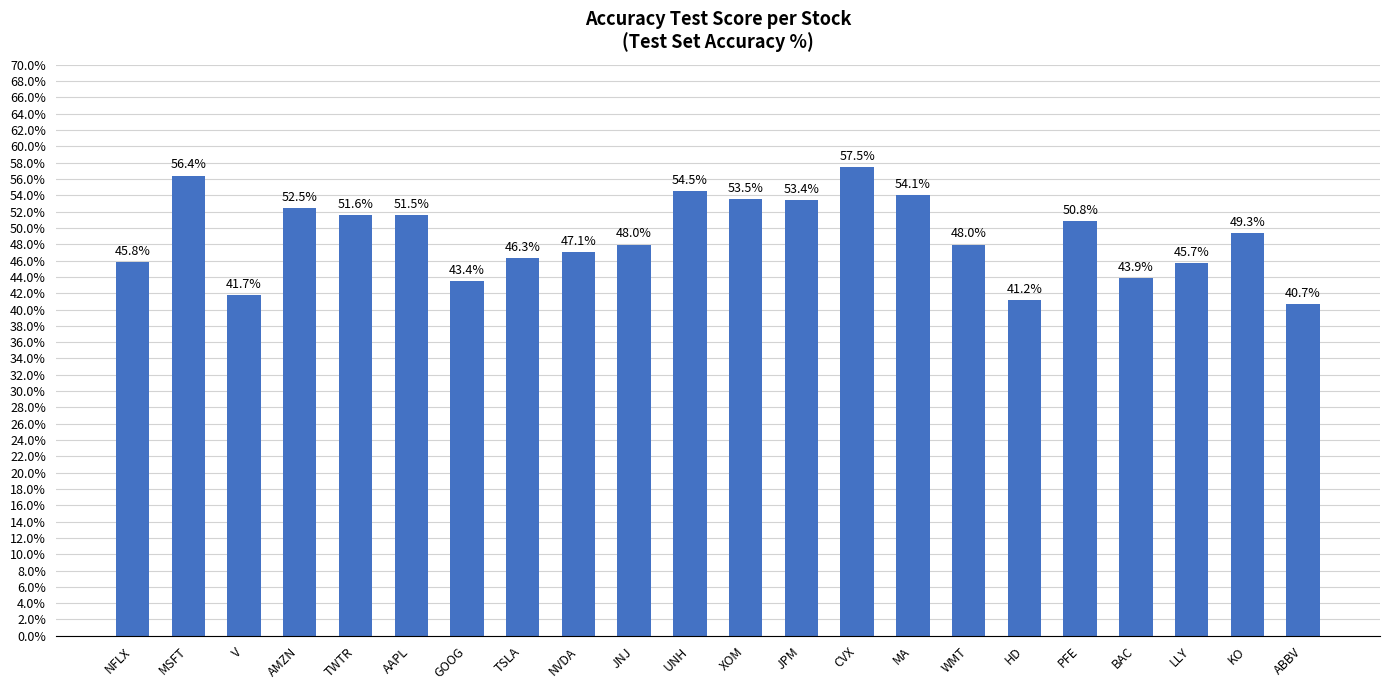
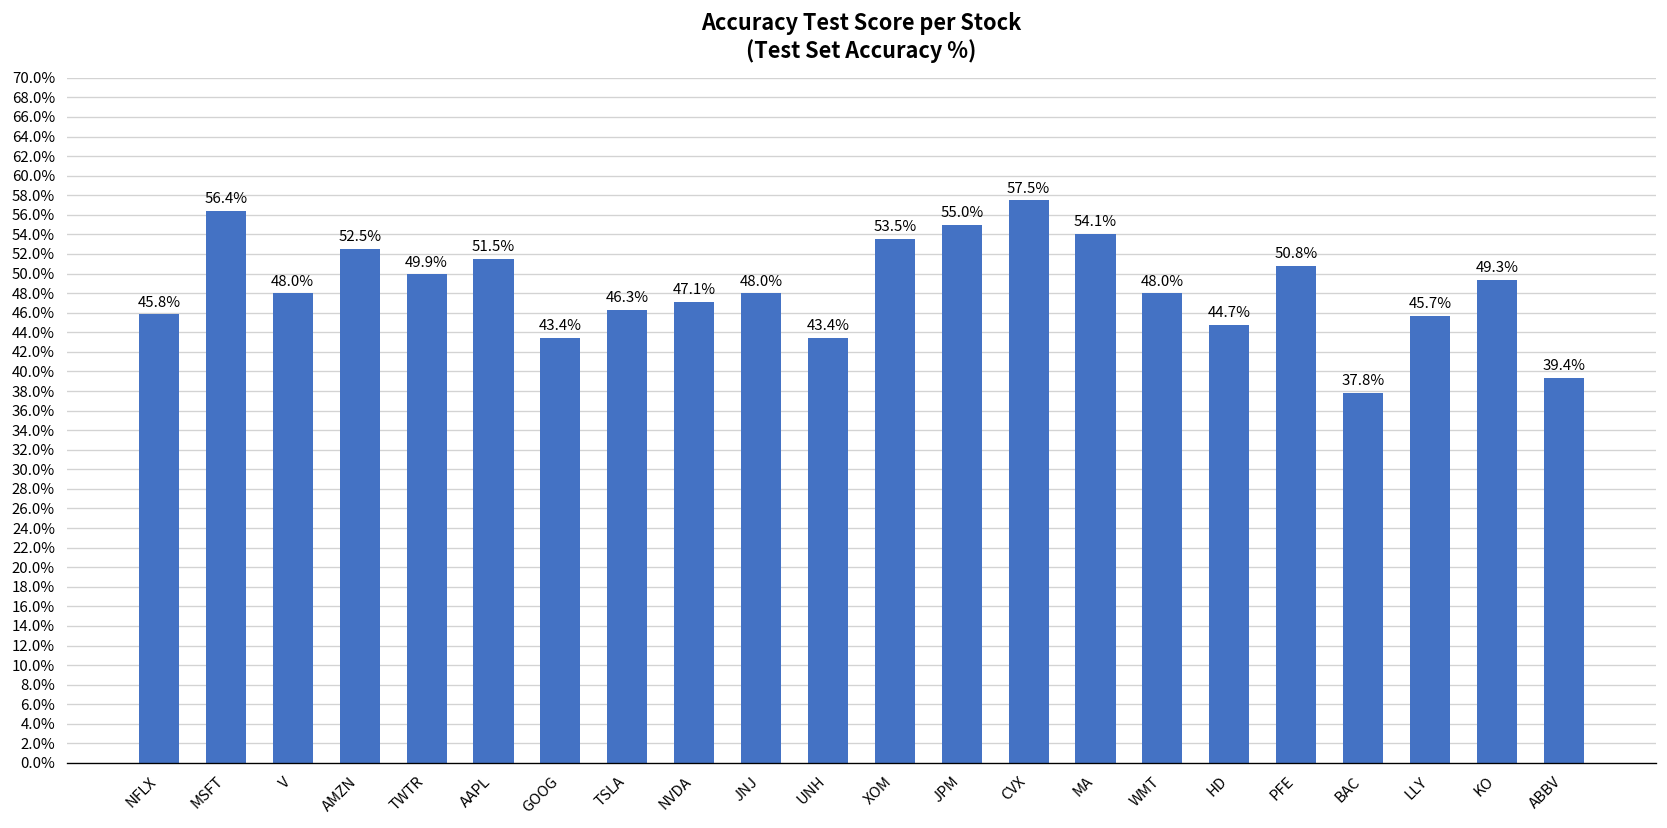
  {
    "NFLX": "45.8%",
    "MSFT": "56.4%",
-   "V": "41.7%",
+   "V": "48.0%",
    "AMZN": "52.5%",
-   "TWTR": "51.6%",
+   "TWTR": "49.9%",
    "AAPL": "51.5%",
    "GOOG": "43.4%",
    "TSLA": "46.3%",
    "NVDA": "47.1%",
    "JNJ": "48.0%",
-   "UNH": "54.5%",
+   "UNH": "43.4%",
    "XOM": "53.5%",
-   "JPM": "53.4%",
+   "JPM": "55.0%",
    "CVX": "57.5%",
    "MA": "54.1%",
    "WMT": "48.0%",
-   "HD": "41.2%",
+   "HD": "44.7%",
    "PFE": "50.8%",
-   "BAC": "43.9%",
+   "BAC": "37.8%",
    "LLY": "45.7%",
    "KO": "49.3%",
-   "ABBV": "40.7%"
+   "ABBV": "39.4%"
  }
